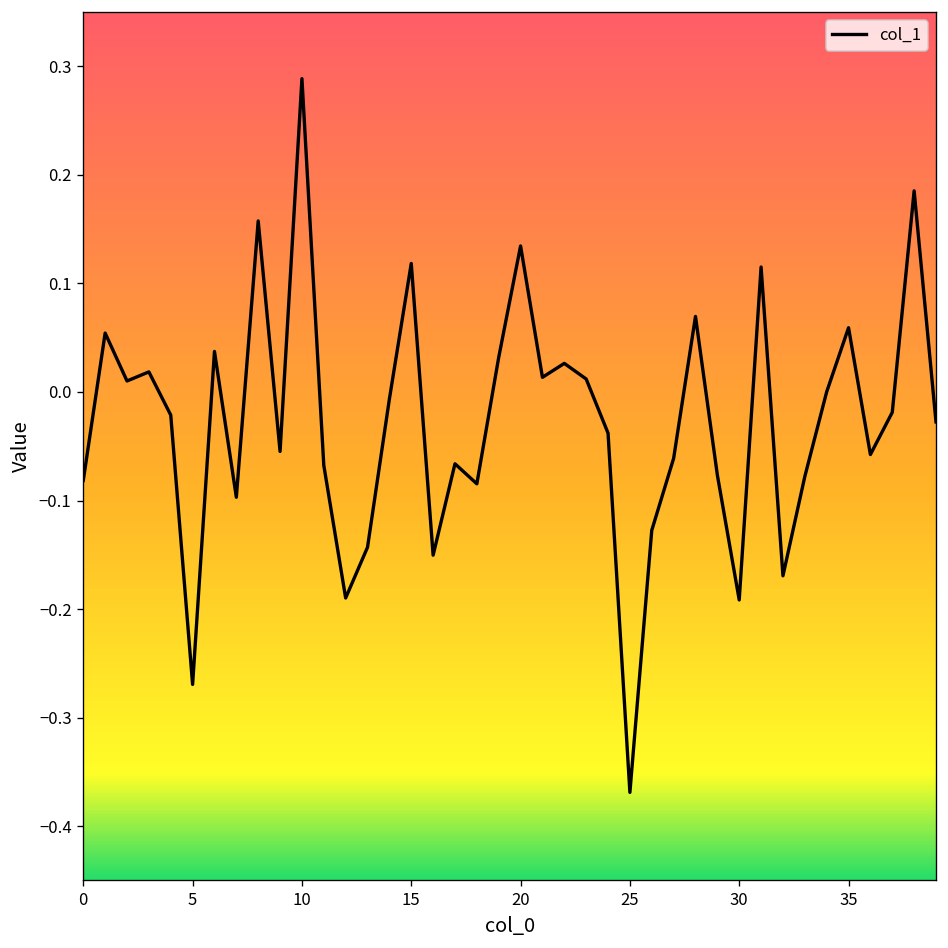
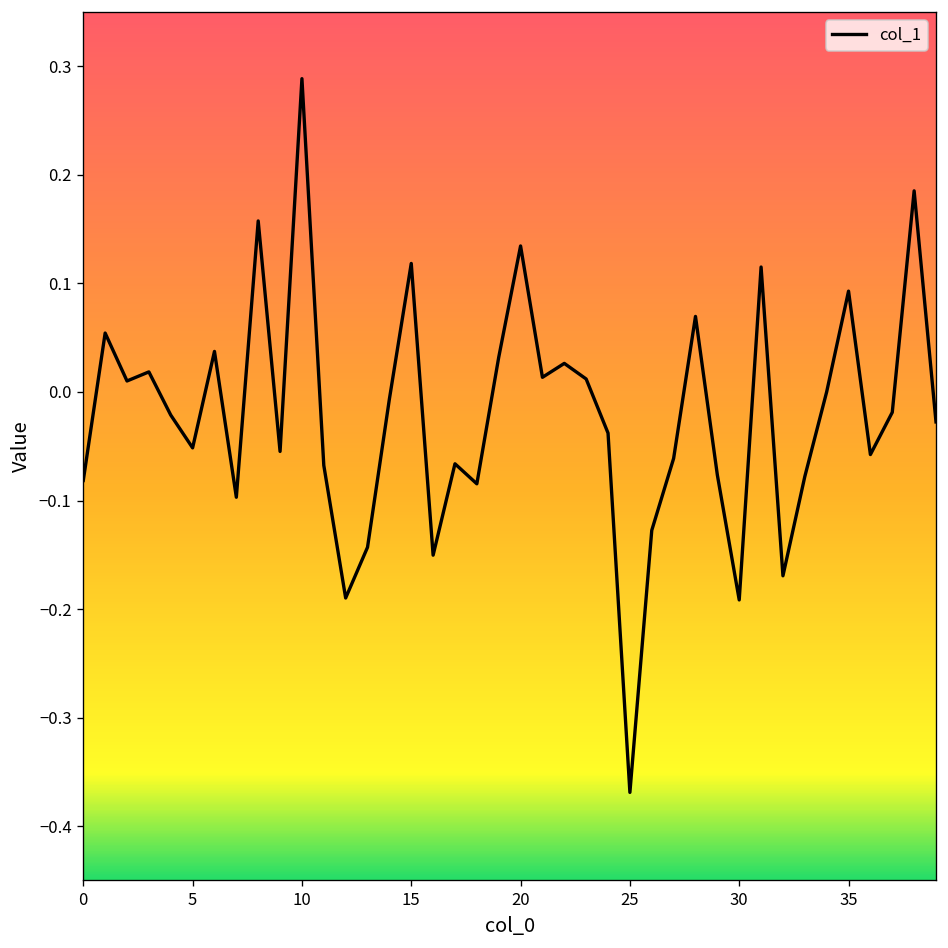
  {
    "0": -0.08,
-   "5": -0.27,
+   "5": -0.05,
    "10": 0.29,
    "15": 0.12,
    "20": 0.13,
    "25": -0.37,
    "30": -0.19,
-   "35": 0.06
+   "35": 0.09
  }
